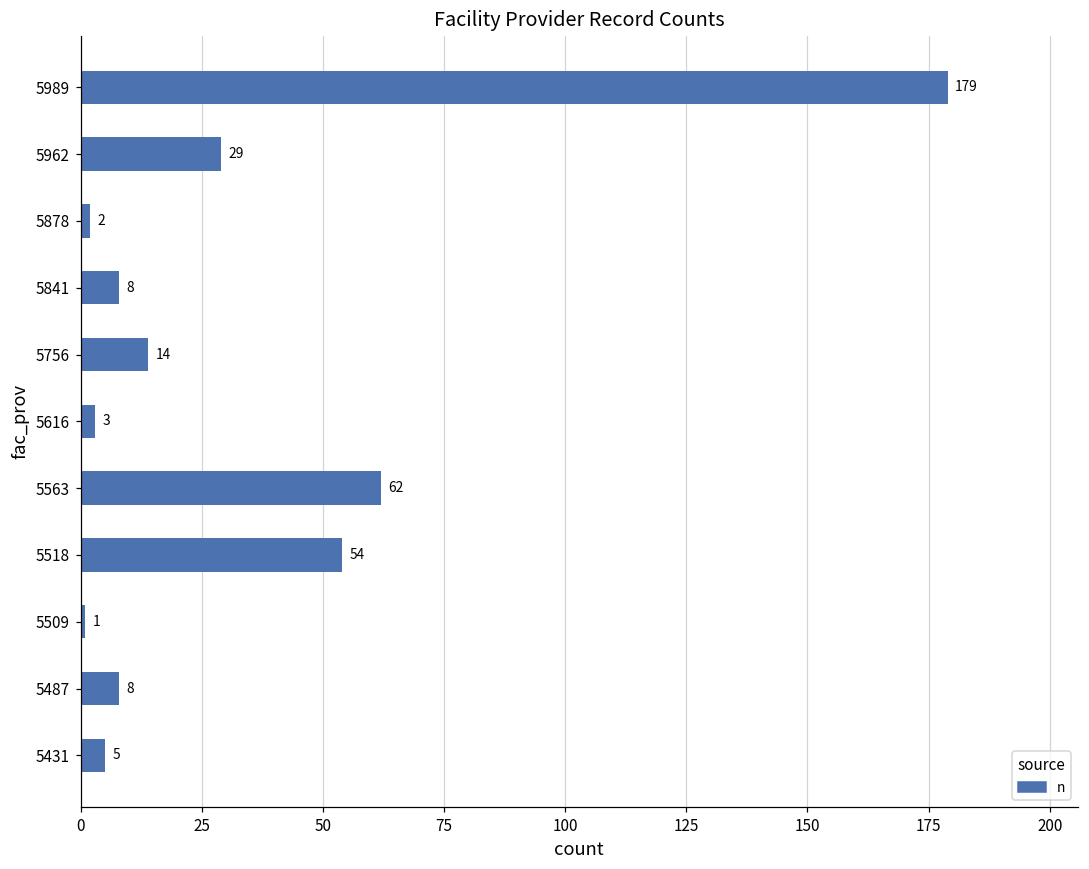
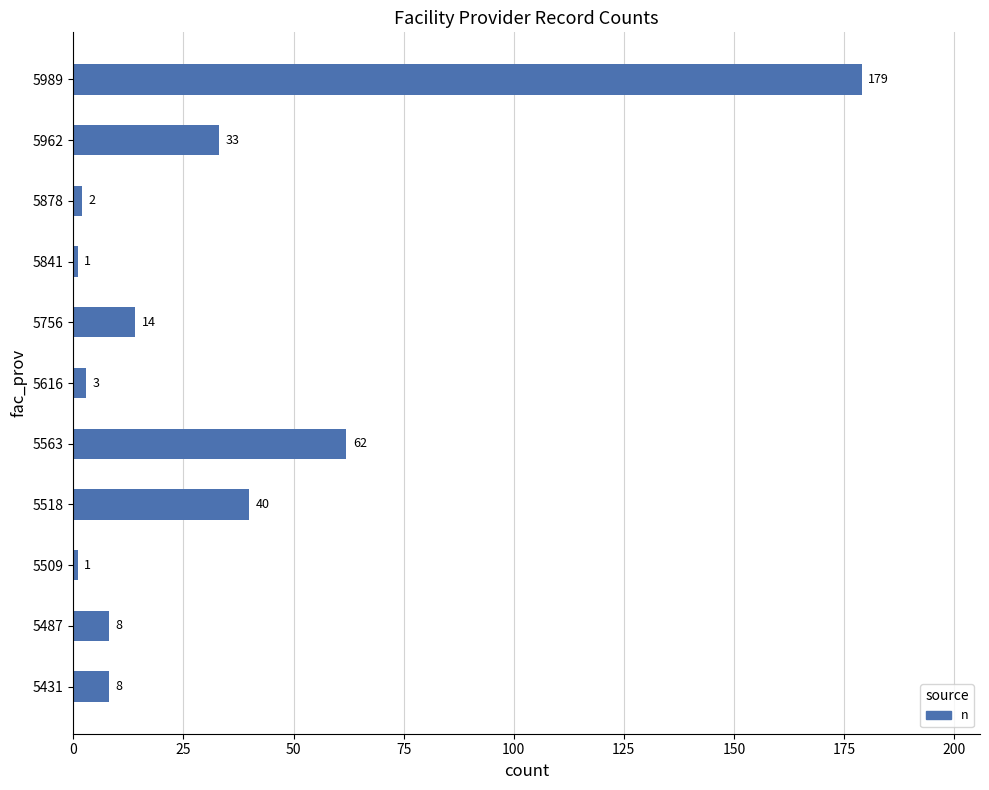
  {
    "5989": 179,
-   "5962": 29,
+   "5962": 33,
    "5878": 2,
-   "5841": 8,
+   "5841": 1,
    "5756": 14,
    "5616": 3,
    "5563": 62,
-   "5518": 54,
+   "5518": 40,
    "5509": 1,
    "5487": 8,
-   "5431": 5
+   "5431": 8
  }
